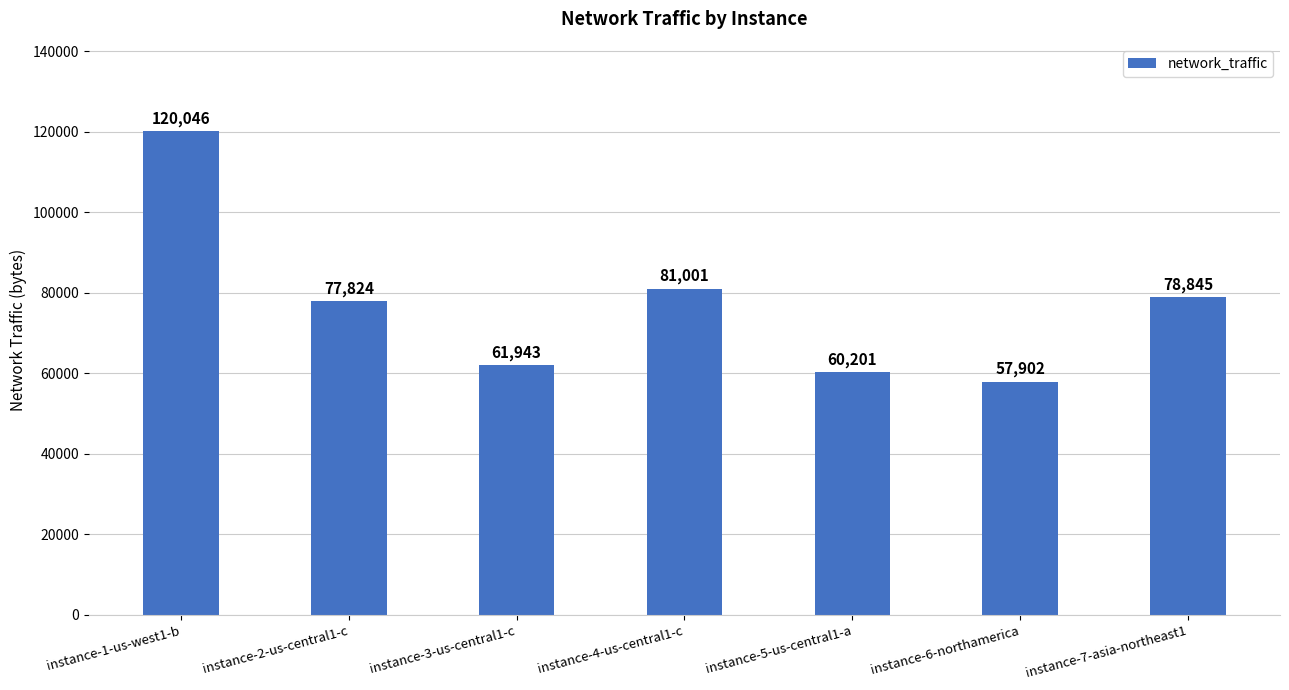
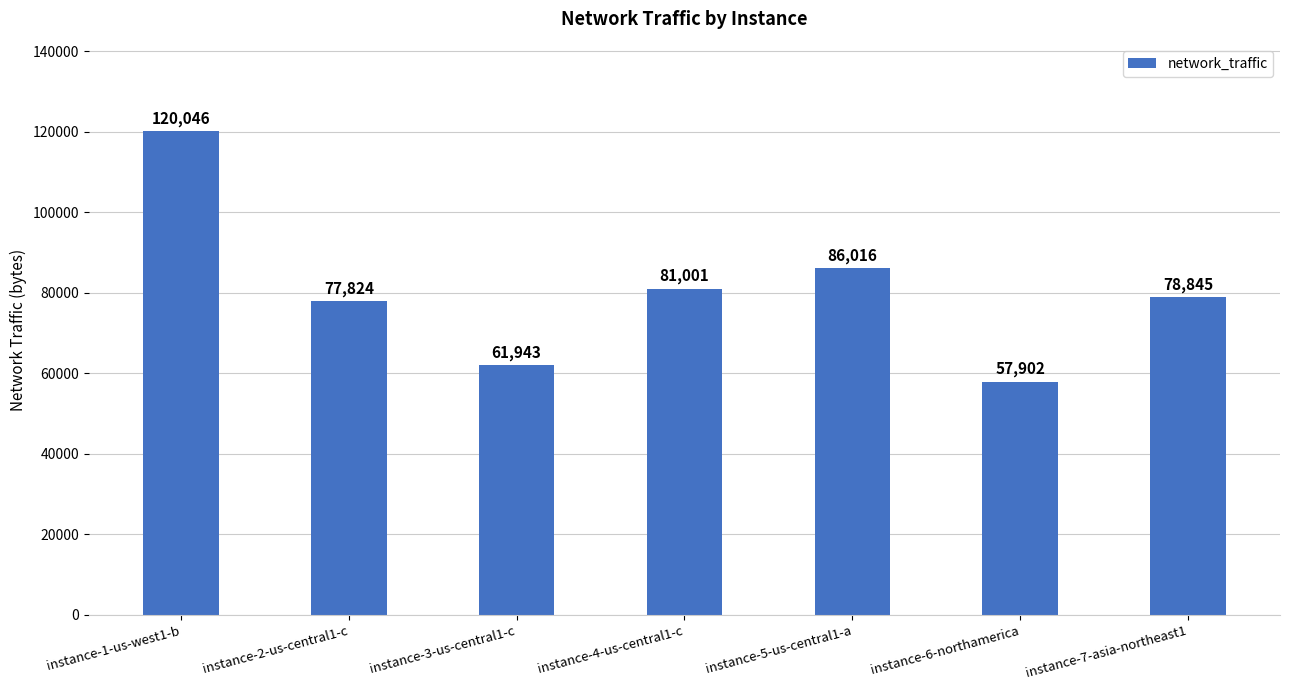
  {
    "instance-1-us-west1-b": "120,046",
    "instance-2-us-central1-c": "77,824",
    "instance-3-us-central1-c": "61,943",
    "instance-4-us-central1-c": "81,001",
-   "instance-5-us-central1-a": "60,201",
+   "instance-5-us-central1-a": "86,016",
    "instance-6-northamerica": "57,902",
    "instance-7-asia-northeast1": "78,845"
  }
